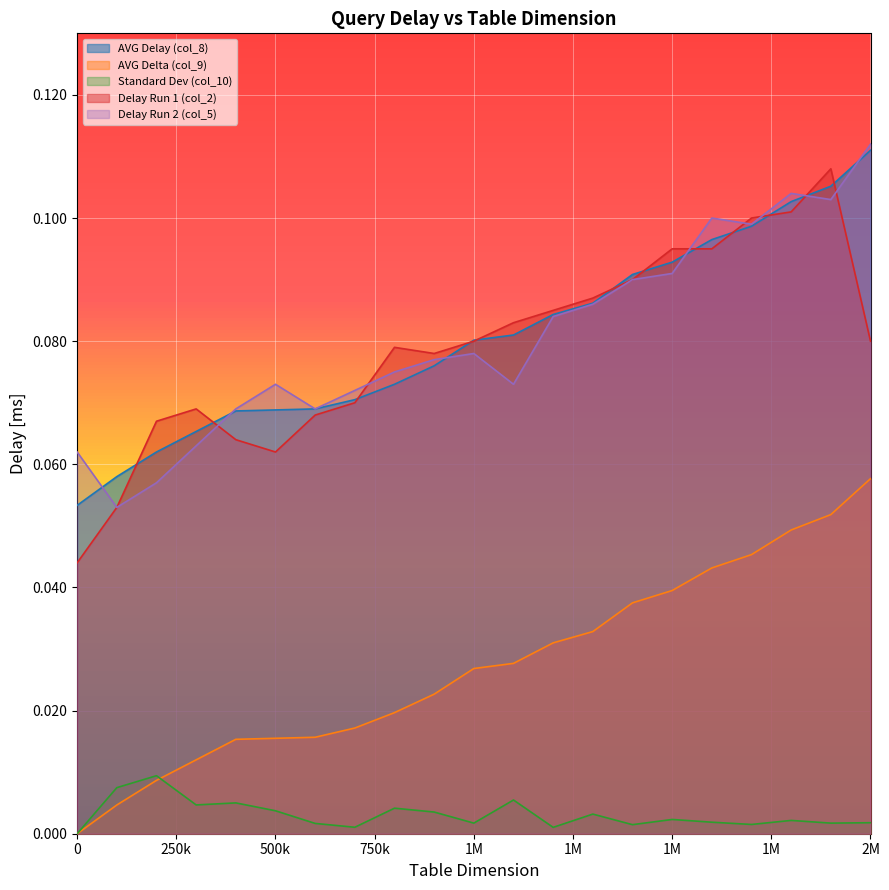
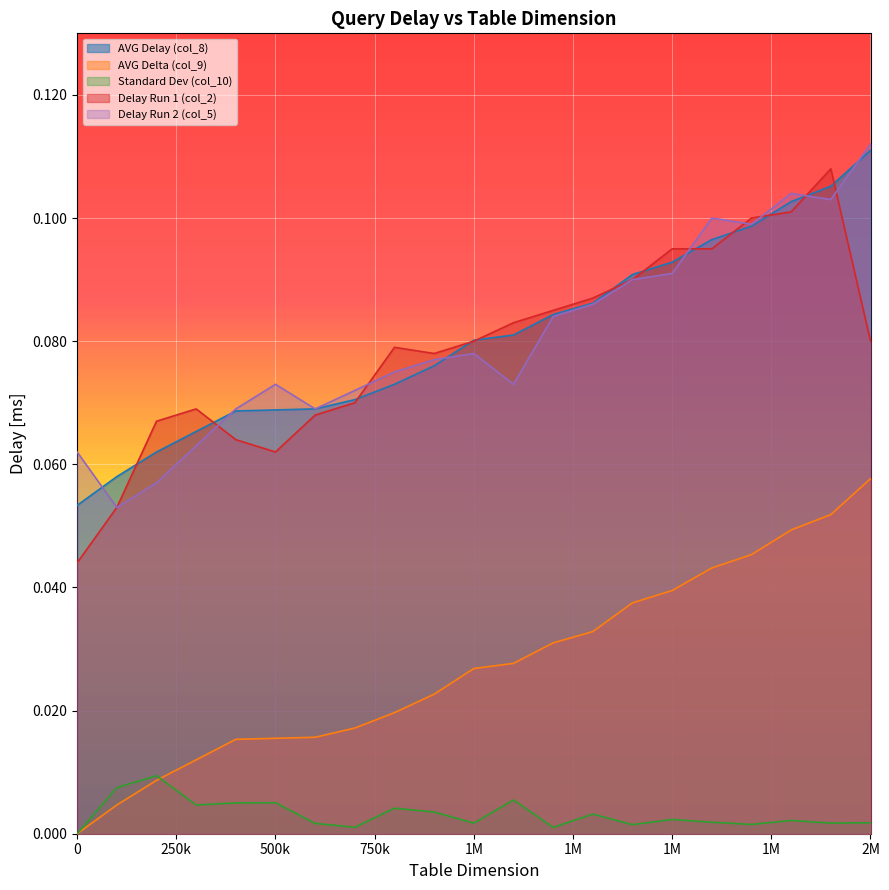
  {
    "AVG Delay (col_8)": {
      "0": 0.053,
      "500k": 0.069,
      "2M": 0.111
    },
    "AVG Delta (col_9)": {
      "500k": 0.016,
      "2M": 0.058
    },
    "Standard Dev (col_10)": {
-     "500k": 0.004,
+     "500k": 0.005,
      "2M": 0.002
    },
    "Delay Run 1 (col_2)": {
      "0": 0.044,
      "500k": 0.062,
      "2M": 0.080
    },
    "Delay Run 2 (col_5)": {
      "0": 0.062,
      "500k": 0.073,
      "2M": 0.112
    }
  }
